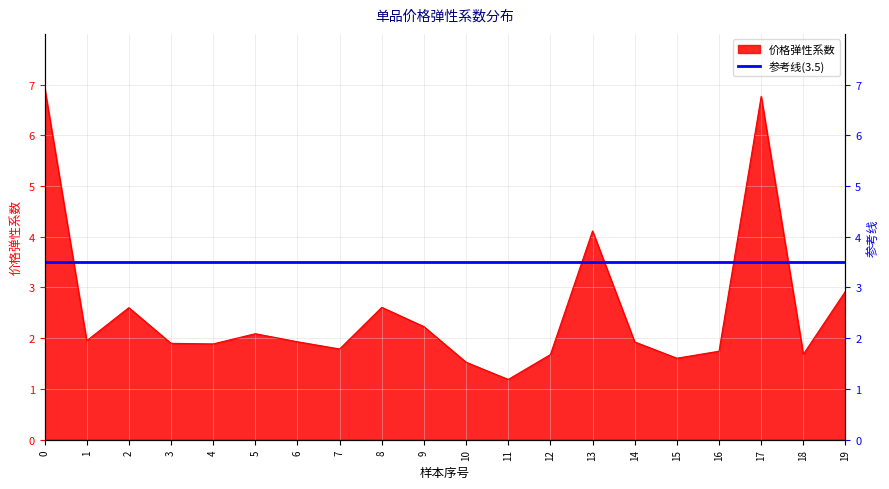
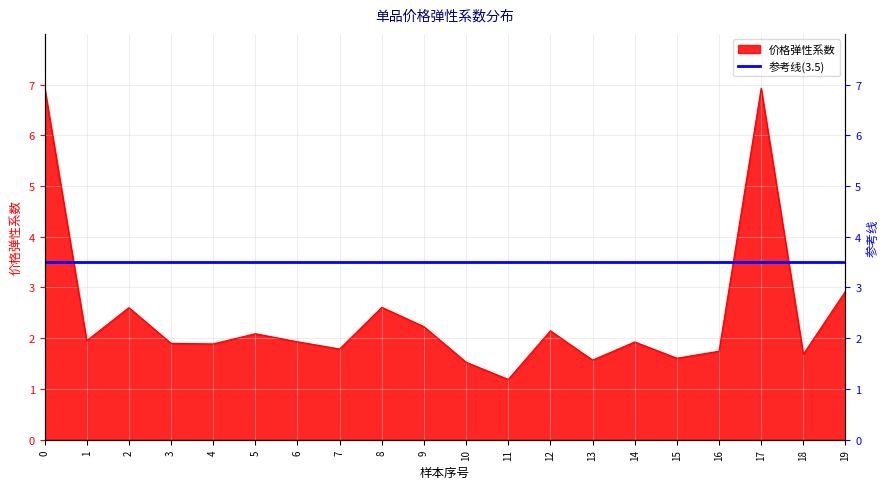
  {
    "价格弹性系数": {
      "0": 7.0,
      "1": 2.0,
      "2": 2.6,
      "3": 1.9,
      "4": 1.9,
      "5": 2.1,
      "6": 1.9,
      "7": 1.8,
      "8": 2.6,
      "9": 2.2,
      "10": 1.5,
      "11": 1.2,
-     "12": 1.7,
-     "13": 4.1,
+     "12": 2.1,
+     "13": 1.6,
      "14": 1.9,
      "15": 1.6,
      "16": 1.7,
-     "17": 6.8,
+     "17": 6.9,
      "18": 1.7,
      "19": 2.9
    },
    "参考线(3.5)": {
      "0": 3.5,
      "1": 3.5,
      "2": 3.5,
      "3": 3.5,
      "4": 3.5,
      "5": 3.5,
      "6": 3.5,
      "7": 3.5,
      "8": 3.5,
      "9": 3.5,
      "10": 3.5,
      "11": 3.5,
      "12": 3.5,
      "13": 3.5,
      "14": 3.5,
      "15": 3.5,
      "16": 3.5,
      "17": 3.5,
      "18": 3.5,
      "19": 3.5
    }
  }
